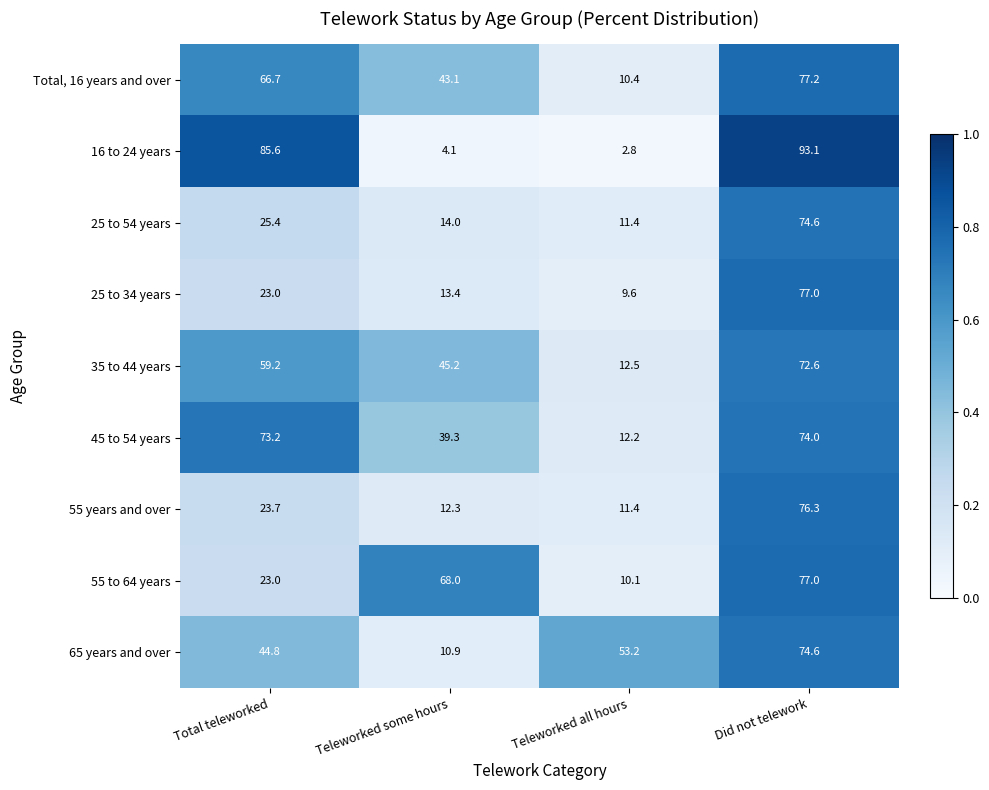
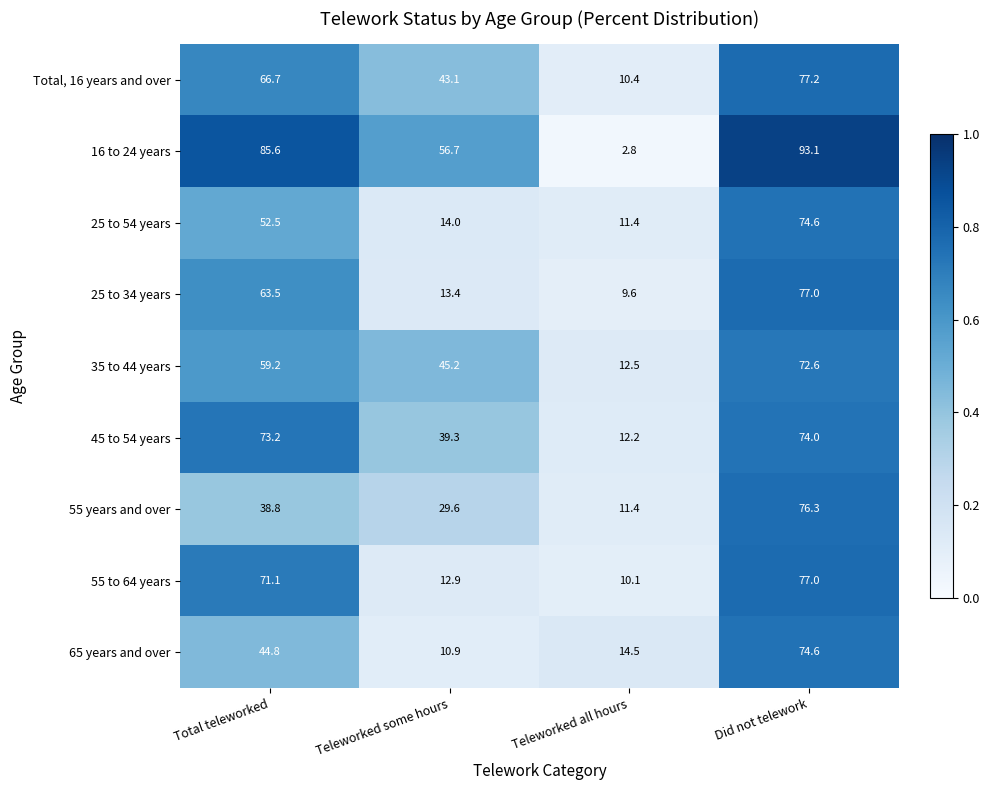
  {
    "Total, 16 years and over": {
      "Total teleworked": 66.7,
      "Teleworked some hours": 43.1,
      "Teleworked all hours": 10.4,
      "Did not telework": 77.2
    },
    "16 to 24 years": {
      "Total teleworked": 85.6,
-     "Teleworked some hours": 4.1,
+     "Teleworked some hours": 56.7,
      "Teleworked all hours": 2.8,
      "Did not telework": 93.1
    },
    "25 to 54 years": {
-     "Total teleworked": 25.4,
+     "Total teleworked": 52.5,
      "Teleworked some hours": 14.0,
      "Teleworked all hours": 11.4,
      "Did not telework": 74.6
    },
    "25 to 34 years": {
-     "Total teleworked": 23.0,
+     "Total teleworked": 63.5,
      "Teleworked some hours": 13.4,
      "Teleworked all hours": 9.6,
      "Did not telework": 77.0
    },
    "35 to 44 years": {
      "Total teleworked": 59.2,
      "Teleworked some hours": 45.2,
      "Teleworked all hours": 12.5,
      "Did not telework": 72.6
    },
    "45 to 54 years": {
      "Total teleworked": 73.2,
      "Teleworked some hours": 39.3,
      "Teleworked all hours": 12.2,
      "Did not telework": 74.0
    },
    "55 years and over": {
-     "Total teleworked": 23.7,
-     "Teleworked some hours": 12.3,
+     "Total teleworked": 38.8,
+     "Teleworked some hours": 29.6,
      "Teleworked all hours": 11.4,
      "Did not telework": 76.3
    },
    "55 to 64 years": {
-     "Total teleworked": 23.0,
-     "Teleworked some hours": 68.0,
+     "Total teleworked": 71.1,
+     "Teleworked some hours": 12.9,
      "Teleworked all hours": 10.1,
      "Did not telework": 77.0
    },
    "65 years and over": {
      "Total teleworked": 44.8,
      "Teleworked some hours": 10.9,
-     "Teleworked all hours": 53.2,
+     "Teleworked all hours": 14.5,
      "Did not telework": 74.6
    }
  }
